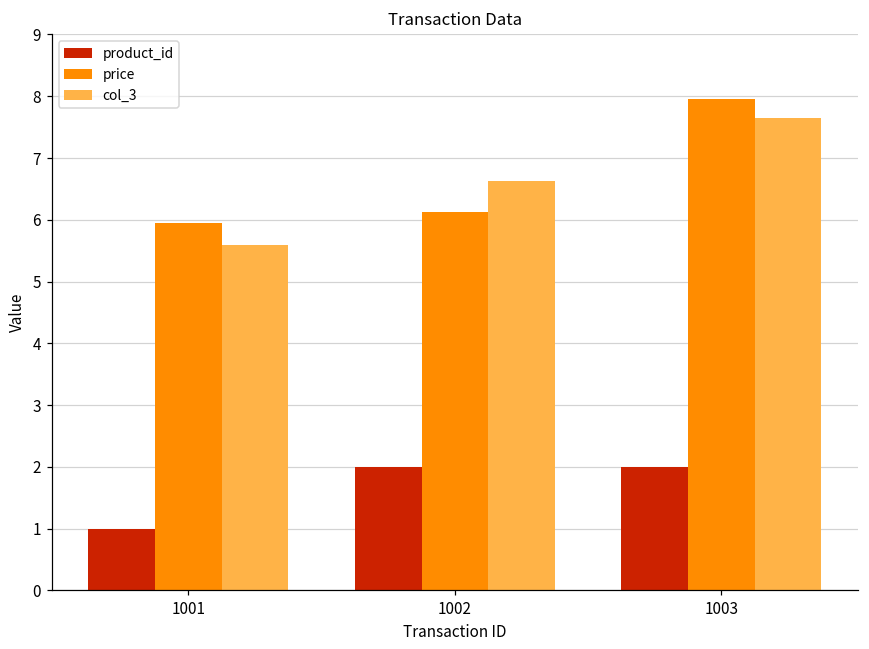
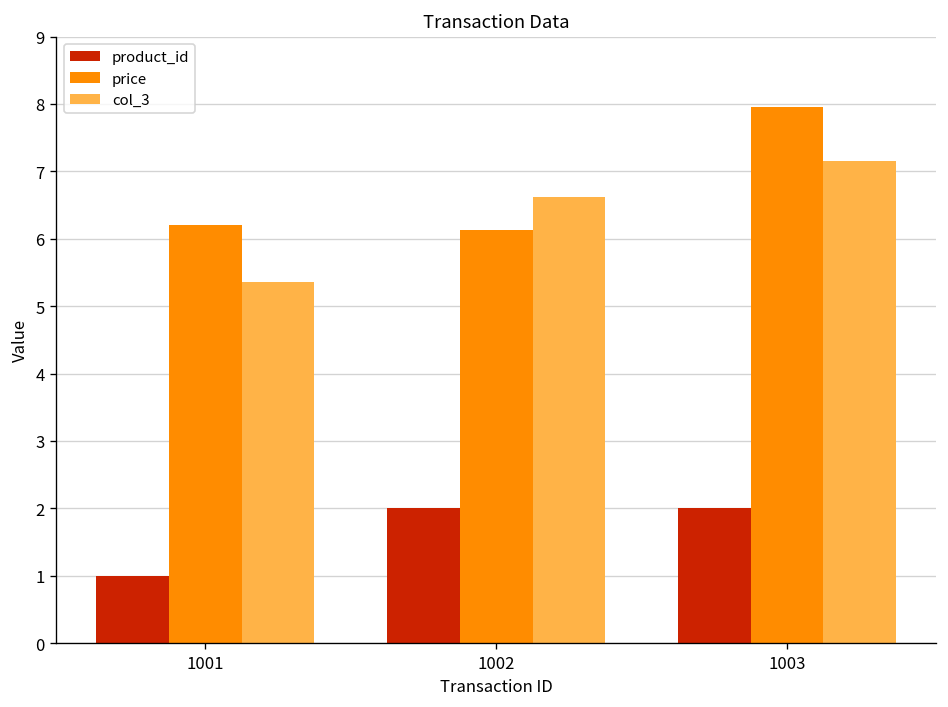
  {
    "product_id": {
      "1001": 1.0,
      "1002": 2.0,
      "1003": 2.0
    },
    "price": {
-     "1001": 6.0,
+     "1001": 6.2,
      "1002": 6.1,
      "1003": 8.0
    },
    "col_3": {
-     "1001": 5.6,
+     "1001": 5.4,
      "1002": 6.6,
-     "1003": 7.6
+     "1003": 7.2
    }
  }
